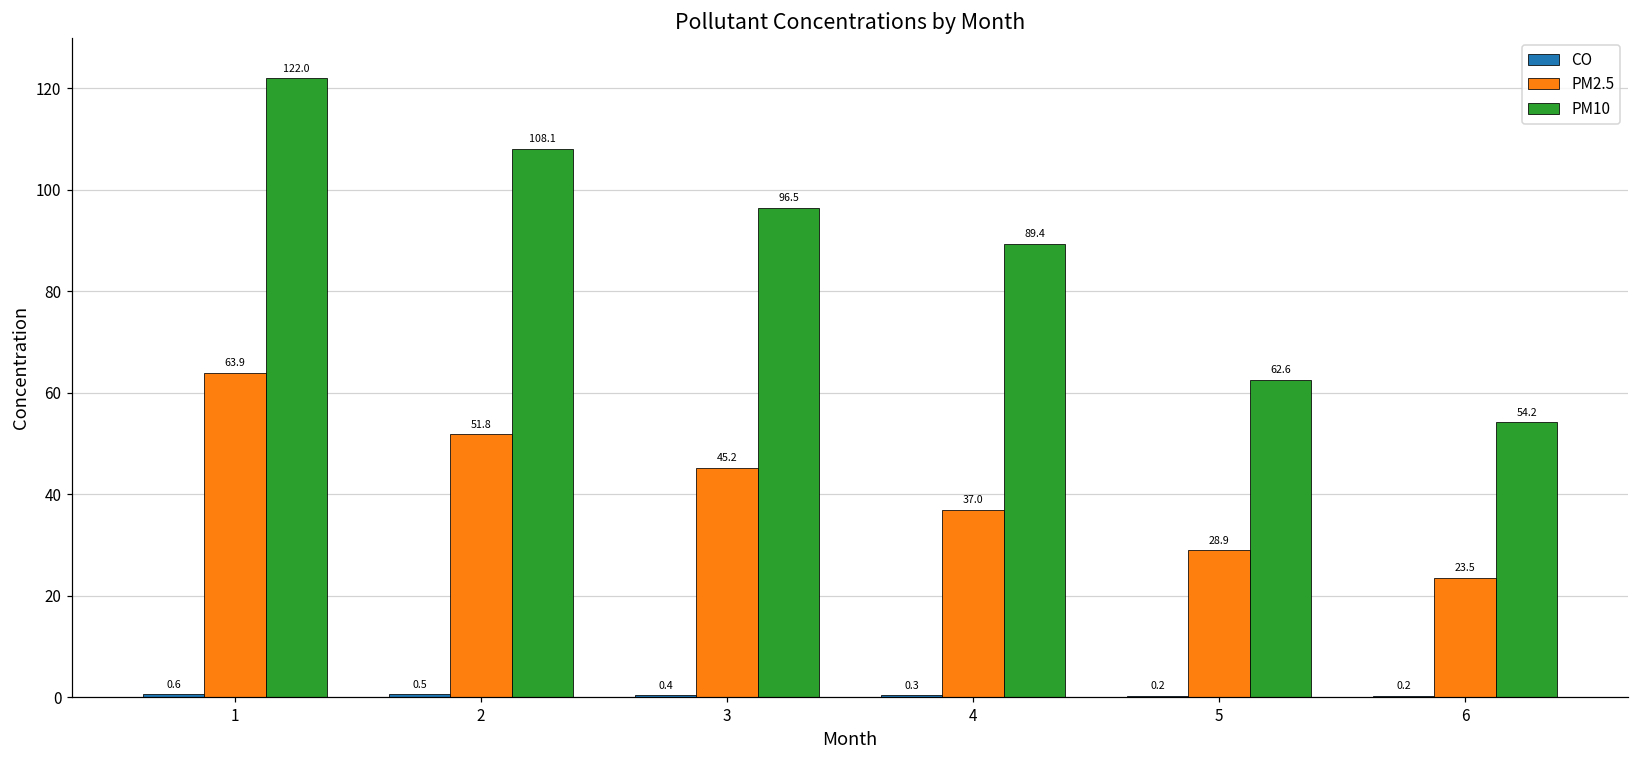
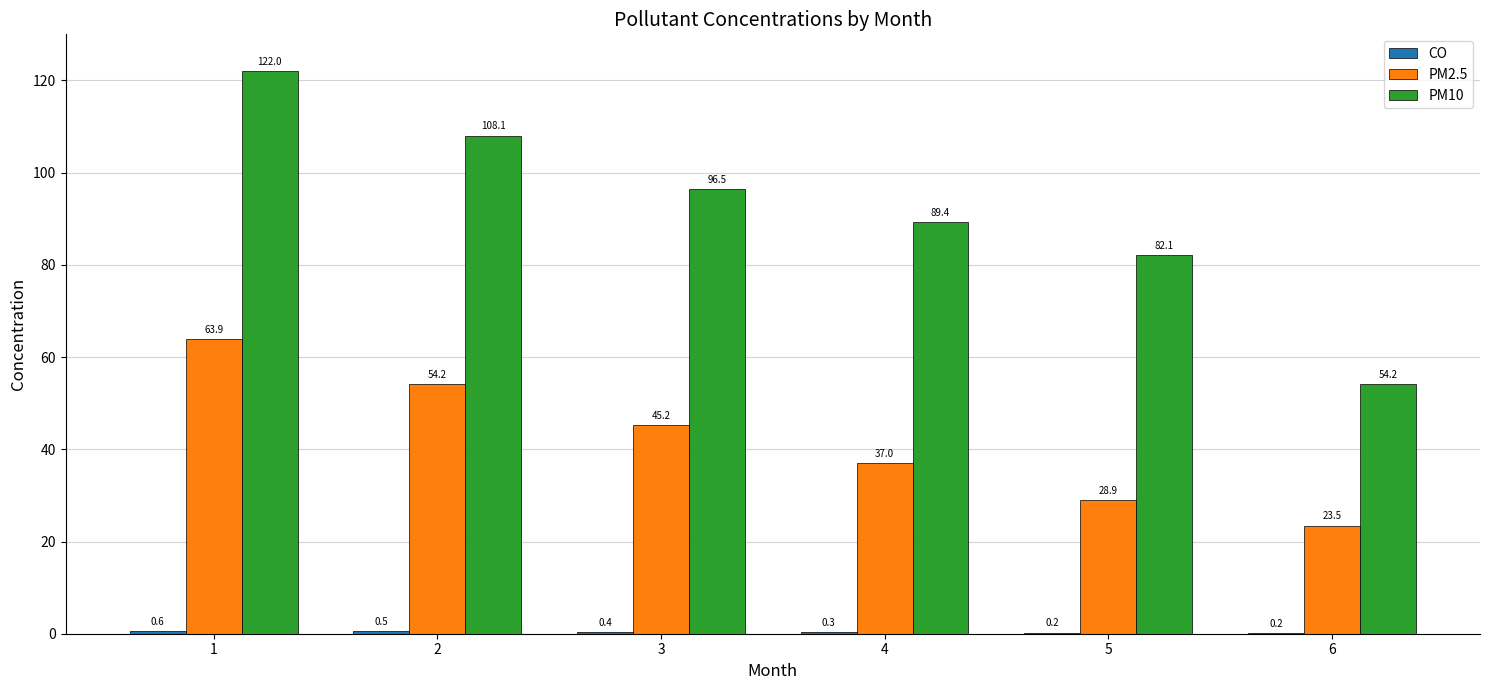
  {
    "CO": {
      "1": 0.6,
      "2": 0.5,
      "3": 0.4,
      "4": 0.3,
      "5": 0.2,
      "6": 0.2
    },
    "PM2.5": {
      "1": 63.9,
-     "2": 51.8,
+     "2": 54.2,
      "3": 45.2,
      "4": 37.0,
      "5": 28.9,
      "6": 23.5
    },
    "PM10": {
      "1": 122.0,
      "2": 108.1,
      "3": 96.5,
      "4": 89.4,
-     "5": 62.6,
+     "5": 82.1,
      "6": 54.2
    }
  }
